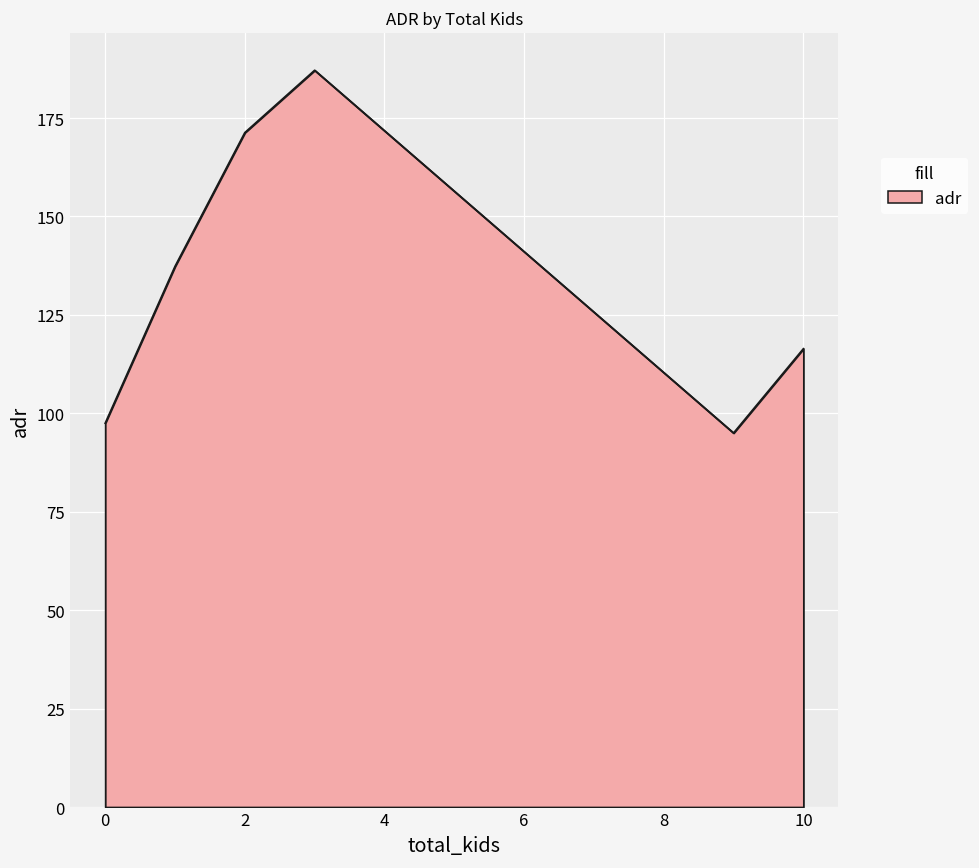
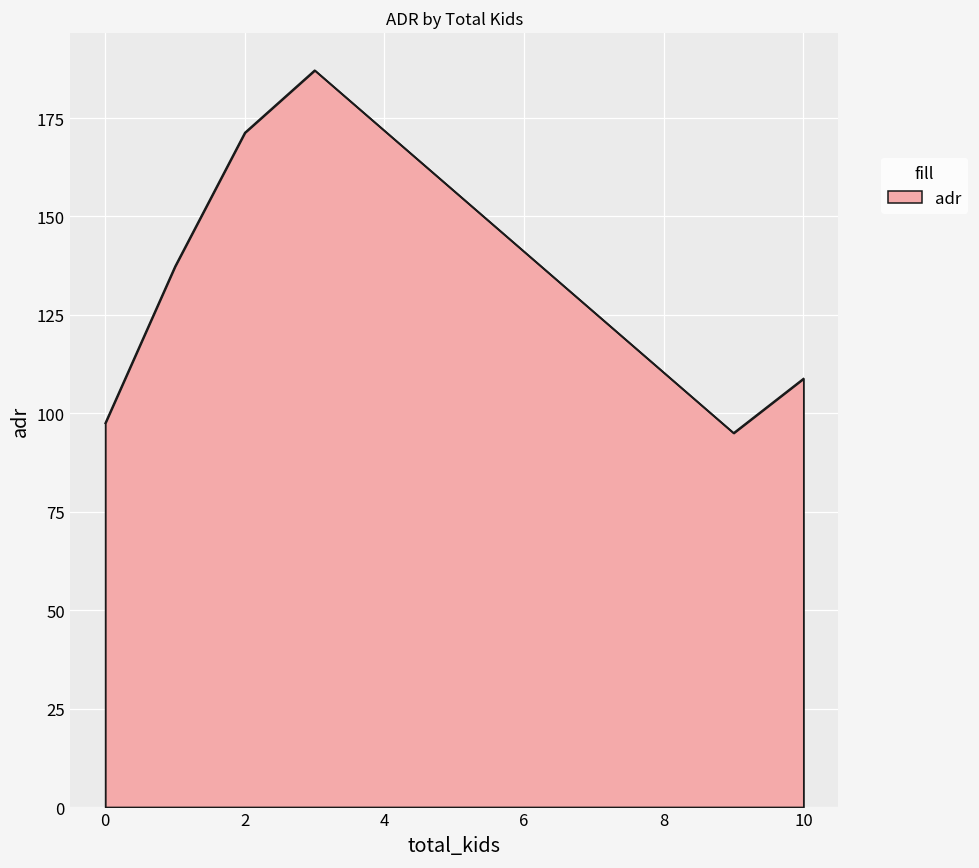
  {
    "0": 97,
    "2": 171,
-   "10": 116
+   "10": 109
  }
